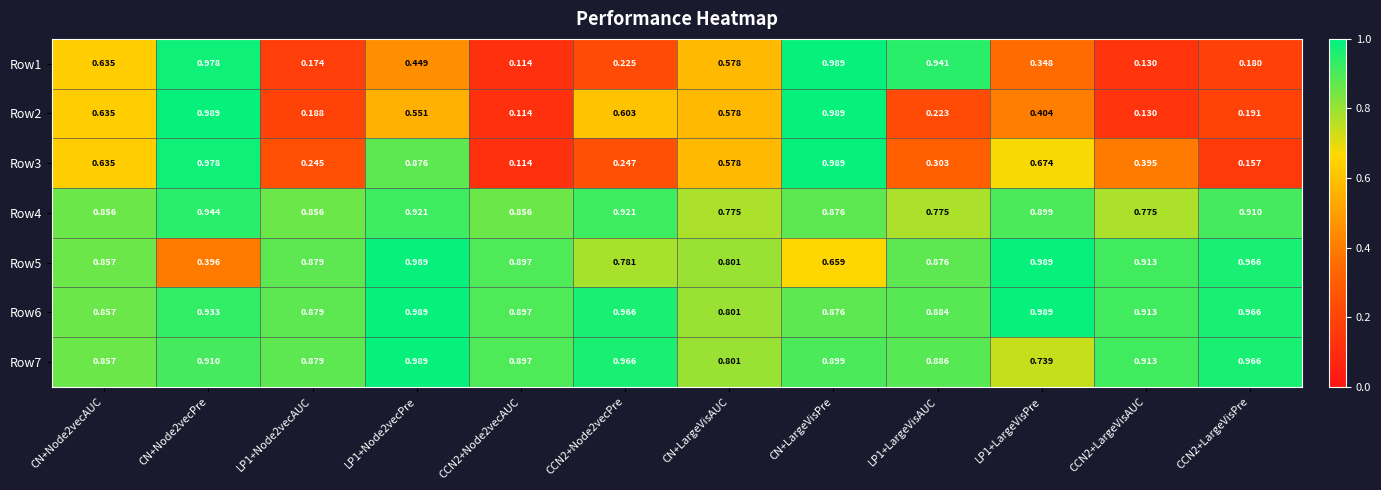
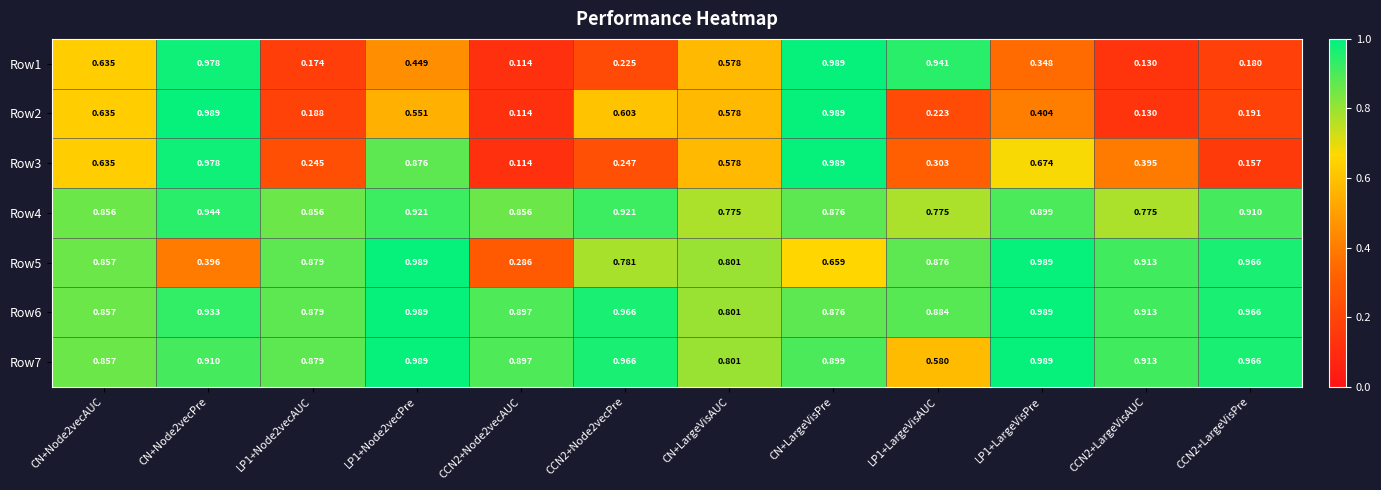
  {
    "Row1": {
      "CN+Node2vecAUC": 0.635,
      "CN+Node2vecPre": 0.978,
      "LP1+Node2vecAUC": 0.174,
      "LP1+Node2vecPre": 0.449,
      "CCN2+Node2vecAUC": 0.114,
      "CCN2+Node2vecPre": 0.225,
      "CN+LargeVisAUC": 0.578,
      "CN+LargeVisPre": 0.989,
      "LP1+LargeVisAUC": 0.941,
      "LP1+LargeVisPre": 0.348,
      "CCN2+LargeVisAUC": 0.130,
      "CCN2+LargeVisPre": 0.180
    },
    "Row2": {
      "CN+Node2vecAUC": 0.635,
      "CN+Node2vecPre": 0.989,
      "LP1+Node2vecAUC": 0.188,
      "LP1+Node2vecPre": 0.551,
      "CCN2+Node2vecAUC": 0.114,
      "CCN2+Node2vecPre": 0.603,
      "CN+LargeVisAUC": 0.578,
      "CN+LargeVisPre": 0.989,
      "LP1+LargeVisAUC": 0.223,
      "LP1+LargeVisPre": 0.404,
      "CCN2+LargeVisAUC": 0.130,
      "CCN2+LargeVisPre": 0.191
    },
    "Row3": {
      "CN+Node2vecAUC": 0.635,
      "CN+Node2vecPre": 0.978,
      "LP1+Node2vecAUC": 0.245,
      "LP1+Node2vecPre": 0.876,
      "CCN2+Node2vecAUC": 0.114,
      "CCN2+Node2vecPre": 0.247,
      "CN+LargeVisAUC": 0.578,
      "CN+LargeVisPre": 0.989,
      "LP1+LargeVisAUC": 0.303,
      "LP1+LargeVisPre": 0.674,
      "CCN2+LargeVisAUC": 0.395,
      "CCN2+LargeVisPre": 0.157
    },
    "Row4": {
      "CN+Node2vecAUC": 0.856,
      "CN+Node2vecPre": 0.944,
      "LP1+Node2vecAUC": 0.856,
      "LP1+Node2vecPre": 0.921,
      "CCN2+Node2vecAUC": 0.856,
      "CCN2+Node2vecPre": 0.921,
      "CN+LargeVisAUC": 0.775,
      "CN+LargeVisPre": 0.876,
      "LP1+LargeVisAUC": 0.775,
      "LP1+LargeVisPre": 0.899,
      "CCN2+LargeVisAUC": 0.775,
      "CCN2+LargeVisPre": 0.910
    },
    "Row5": {
      "CN+Node2vecAUC": 0.857,
      "CN+Node2vecPre": 0.396,
      "LP1+Node2vecAUC": 0.879,
      "LP1+Node2vecPre": 0.989,
-     "CCN2+Node2vecAUC": 0.897,
+     "CCN2+Node2vecAUC": 0.286,
      "CCN2+Node2vecPre": 0.781,
      "CN+LargeVisAUC": 0.801,
      "CN+LargeVisPre": 0.659,
      "LP1+LargeVisAUC": 0.876,
      "LP1+LargeVisPre": 0.989,
      "CCN2+LargeVisAUC": 0.913,
      "CCN2+LargeVisPre": 0.966
    },
    "Row6": {
      "CN+Node2vecAUC": 0.857,
      "CN+Node2vecPre": 0.933,
      "LP1+Node2vecAUC": 0.879,
      "LP1+Node2vecPre": 0.989,
      "CCN2+Node2vecAUC": 0.897,
      "CCN2+Node2vecPre": 0.966,
      "CN+LargeVisAUC": 0.801,
      "CN+LargeVisPre": 0.876,
      "LP1+LargeVisAUC": 0.884,
      "LP1+LargeVisPre": 0.989,
      "CCN2+LargeVisAUC": 0.913,
      "CCN2+LargeVisPre": 0.966
    },
    "Row7": {
      "CN+Node2vecAUC": 0.857,
      "CN+Node2vecPre": 0.910,
      "LP1+Node2vecAUC": 0.879,
      "LP1+Node2vecPre": 0.989,
      "CCN2+Node2vecAUC": 0.897,
      "CCN2+Node2vecPre": 0.966,
      "CN+LargeVisAUC": 0.801,
      "CN+LargeVisPre": 0.899,
-     "LP1+LargeVisAUC": 0.886,
-     "LP1+LargeVisPre": 0.739,
+     "LP1+LargeVisAUC": 0.580,
+     "LP1+LargeVisPre": 0.989,
      "CCN2+LargeVisAUC": 0.913,
      "CCN2+LargeVisPre": 0.966
    }
  }
